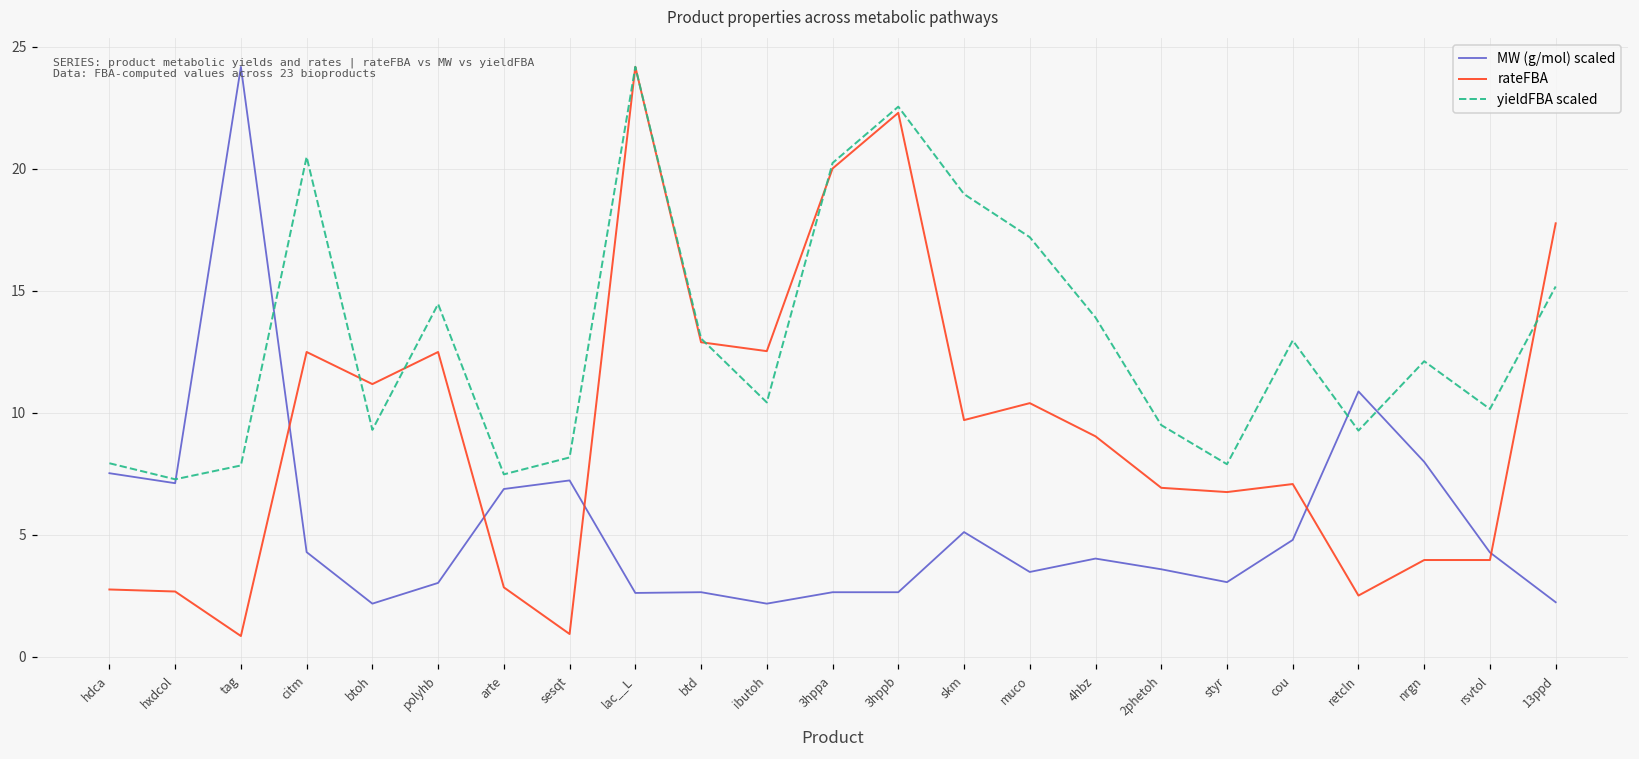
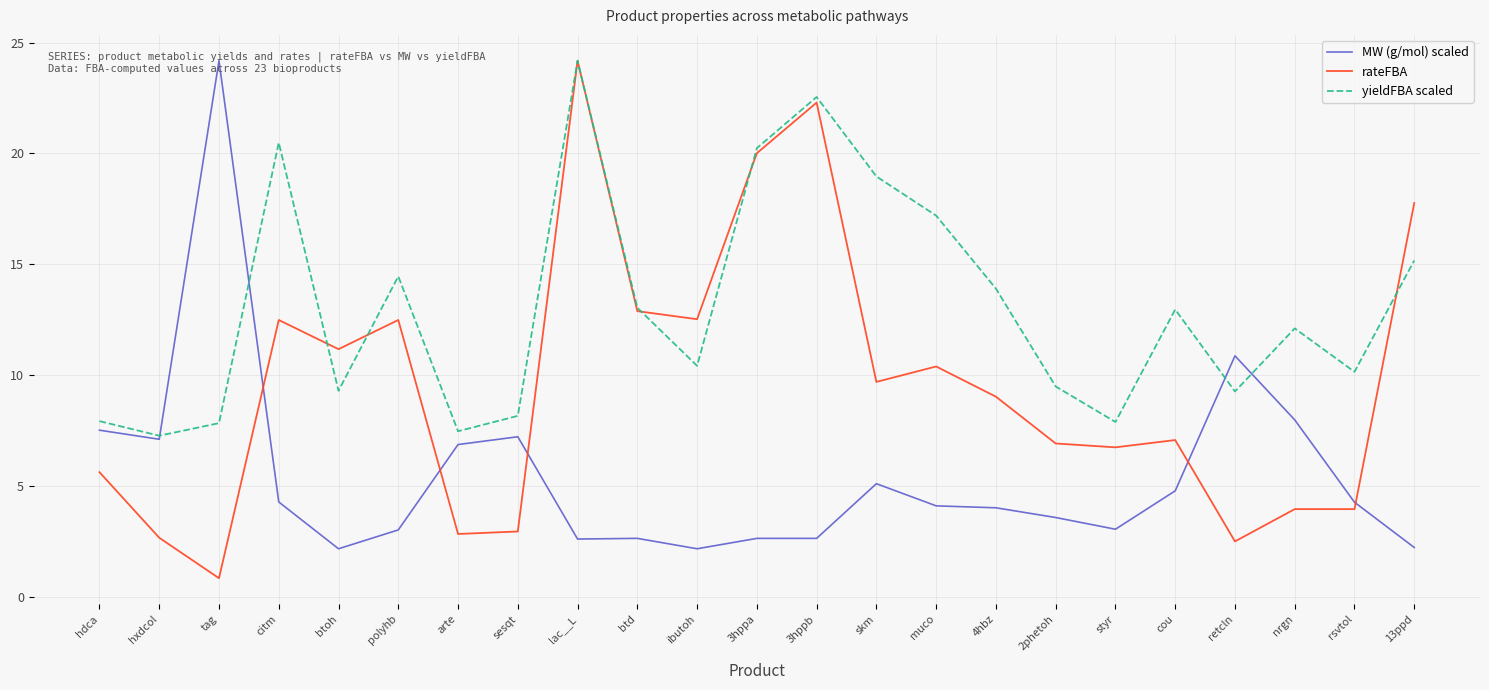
  {
    "MW (g/mol) scaled": {
      "hdca": 7.5,
      "hxdcol": 7.1,
      "citm": 4.3,
      "btoh": 2.2,
      "polyhb": 3.0,
      "arte": 6.9,
      "sesqt": 7.2,
      "lac__L": 2.6,
      "btd": 2.6,
      "ibutoh": 2.2,
      "3hppa": 2.6,
      "3hppb": 2.6,
      "skm": 5.1,
-     "muco": 3.5,
+     "muco": 4.1,
      "4hbz": 4.0,
      "2phetoh": 3.6,
      "styr": 3.1,
      "cou": 4.8,
      "retcln": 10.9,
      "nrgn": 8.0,
      "rsvtol": 4.3,
      "13ppd": 2.2
    },
    "rateFBA": {
-     "hdca": 2.8,
+     "hdca": 5.6,
      "hxdcol": 2.7,
      "tag": 0.8,
      "citm": 12.5,
      "btoh": 11.2,
      "polyhb": 12.5,
      "arte": 2.8,
-     "sesqt": 0.9,
+     "sesqt": 3.0,
      "btd": 12.9,
      "ibutoh": 12.5,
      "3hppa": 20.0,
      "3hppb": 22.3,
      "skm": 9.7,
      "muco": 10.4,
      "4hbz": 9.0,
      "2phetoh": 6.9,
      "styr": 6.7,
      "cou": 7.1,
      "retcln": 2.5,
      "nrgn": 4.0,
      "rsvtol": 4.0,
      "13ppd": 17.8
    },
    "yieldFBA scaled": {
      "hdca": 7.9,
      "hxdcol": 7.3,
      "tag": 7.8,
      "citm": 20.5,
      "btoh": 9.3,
      "polyhb": 14.5,
      "arte": 7.5,
      "sesqt": 8.2,
      "btd": 13.0,
      "ibutoh": 10.4,
      "3hppa": 20.2,
      "3hppb": 22.5,
      "skm": 19.0,
      "muco": 17.2,
      "4hbz": 13.9,
      "2phetoh": 9.5,
      "styr": 7.9,
      "cou": 13.0,
      "retcln": 9.3,
      "nrgn": 12.1,
      "rsvtol": 10.2,
      "13ppd": 15.2
    }
  }
